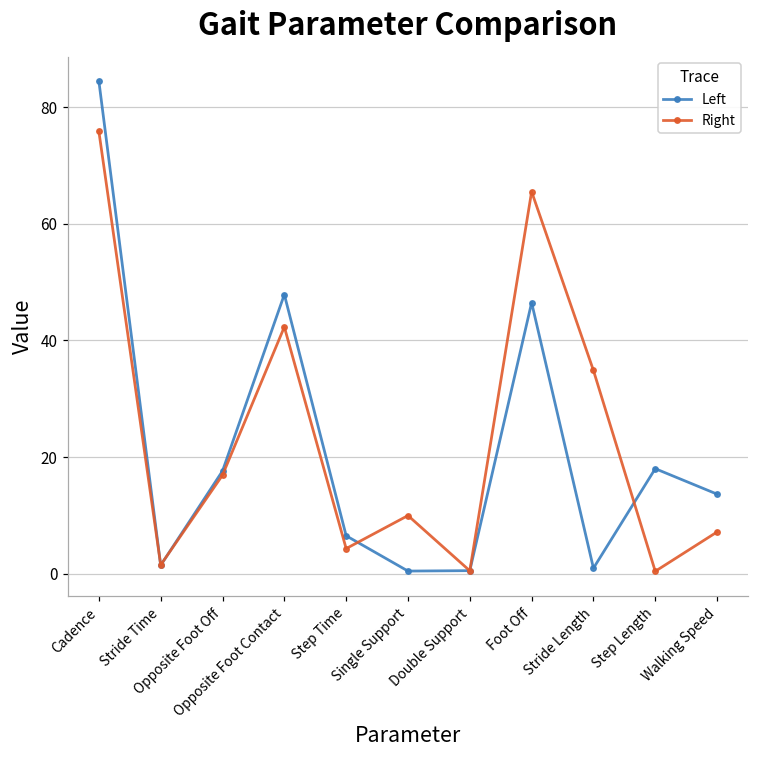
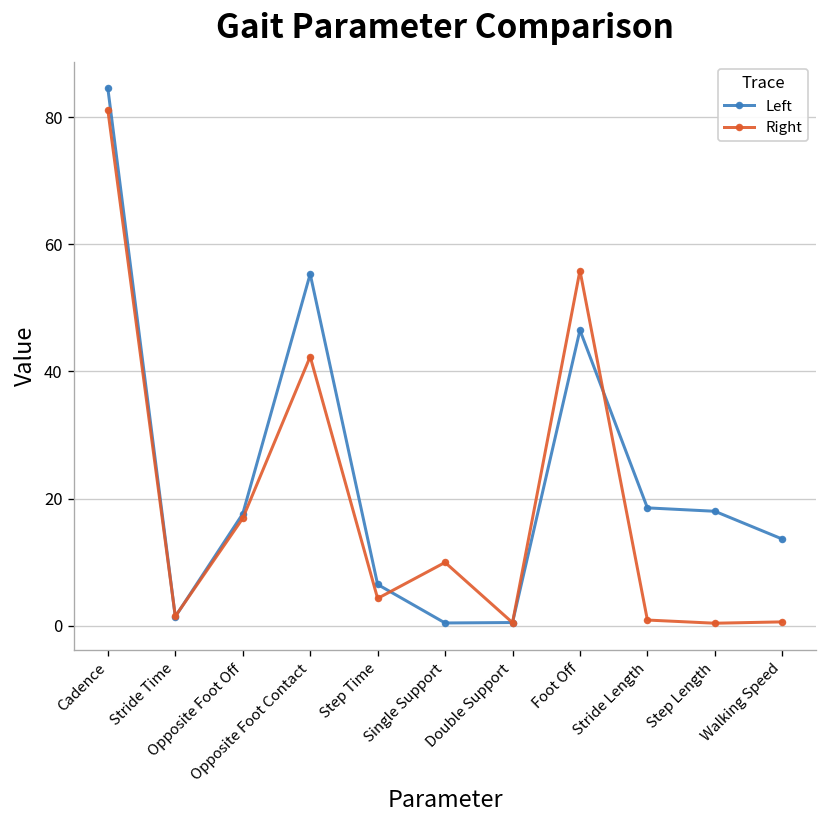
  {
    "Left": {
      "Cadence": 85,
      "Opposite Foot Off": 18,
-     "Opposite Foot Contact": 48,
+     "Opposite Foot Contact": 55,
      "Step Time": 6,
      "Single Support": 0,
      "Foot Off": 46,
-     "Stride Length": 1,
+     "Stride Length": 19,
      "Step Length": 18,
      "Walking Speed": 14
    },
    "Right": {
-     "Cadence": 76,
+     "Cadence": 81,
      "Opposite Foot Off": 17,
      "Opposite Foot Contact": 42,
      "Step Time": 4,
      "Single Support": 10,
-     "Foot Off": 66,
-     "Stride Length": 35,
+     "Foot Off": 56,
+     "Stride Length": 1,
      "Step Length": 0,
-     "Walking Speed": 7
+     "Walking Speed": 1
    }
  }
